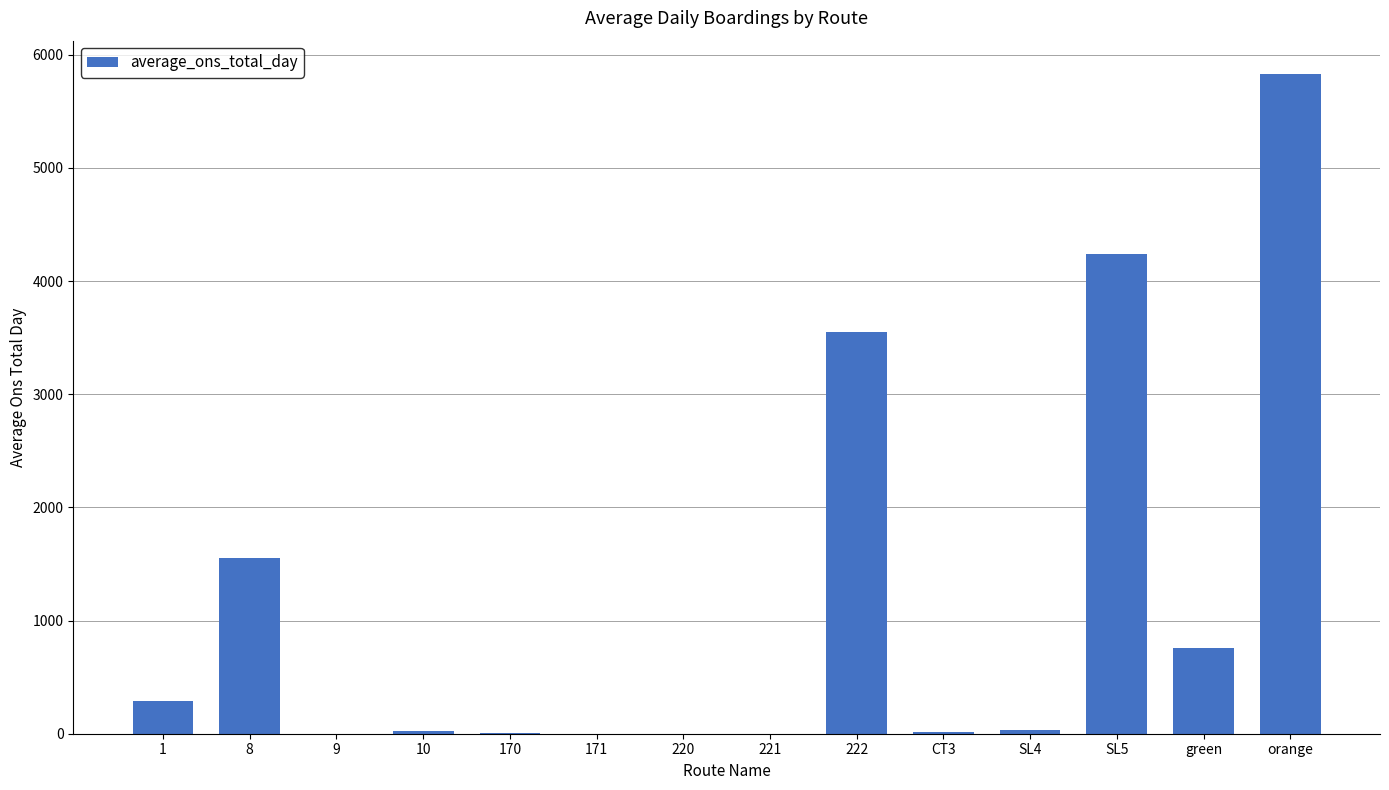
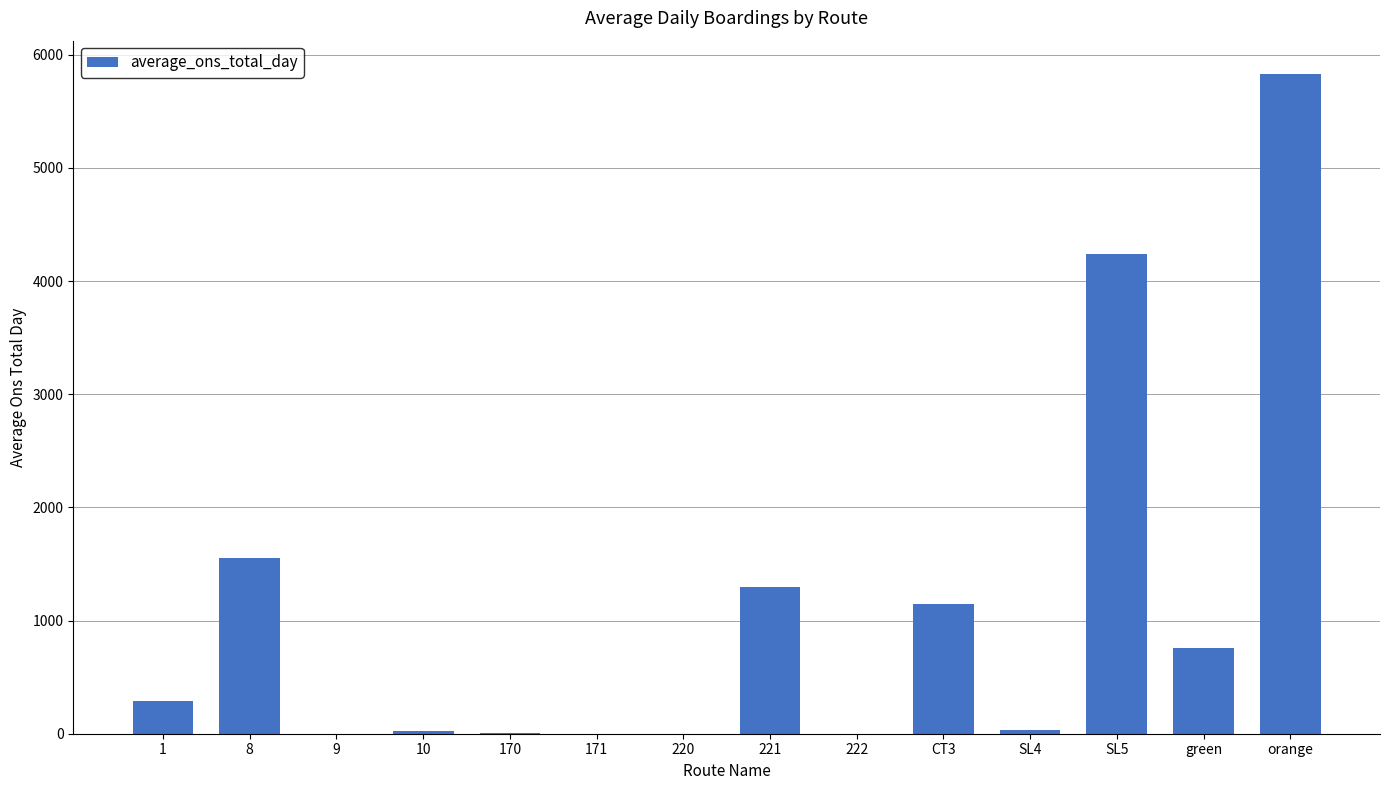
  {
    "1": 290,
    "8": 1560,
-   "221": 0,
-   "222": 3550,
-   "CT3": 20,
+   "221": 1300,
+   "222": 0,
+   "CT3": 1150,
    "SL4": 30,
    "SL5": 4240,
    "green": 760,
    "orange": 5830
  }
